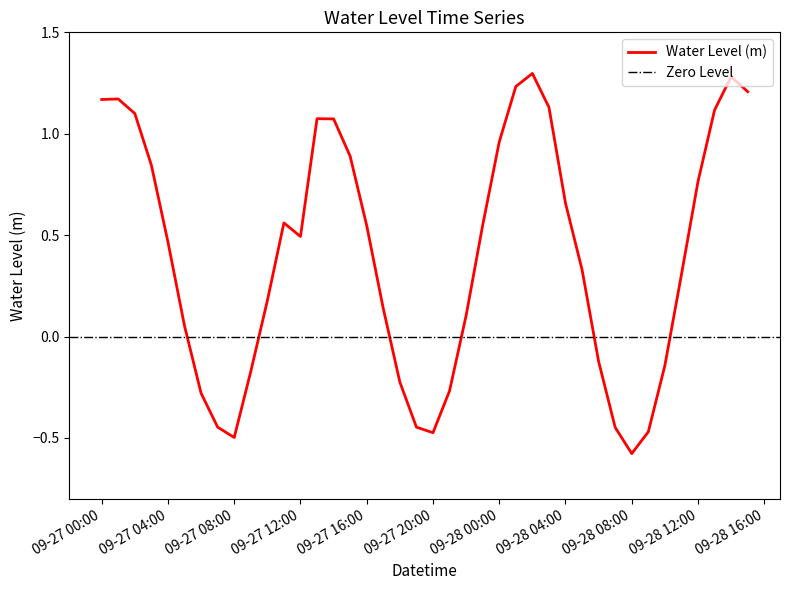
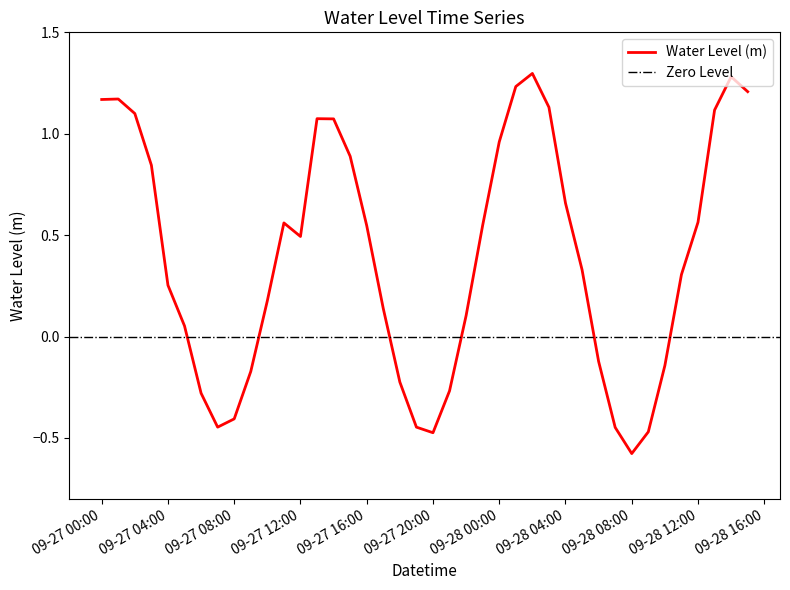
  {
    "09-27 00:00": 1.17,
-   "09-27 04:00": 0.47,
-   "09-27 08:00": -0.50,
+   "09-27 04:00": 0.25,
+   "09-27 08:00": -0.41,
    "09-27 12:00": 0.49,
    "09-27 16:00": 0.55,
    "09-27 20:00": -0.47,
    "09-28 00:00": 0.96,
    "09-28 04:00": 0.66,
    "09-28 08:00": -0.58,
-   "09-28 12:00": 0.76
+   "09-28 12:00": 0.56
  }
